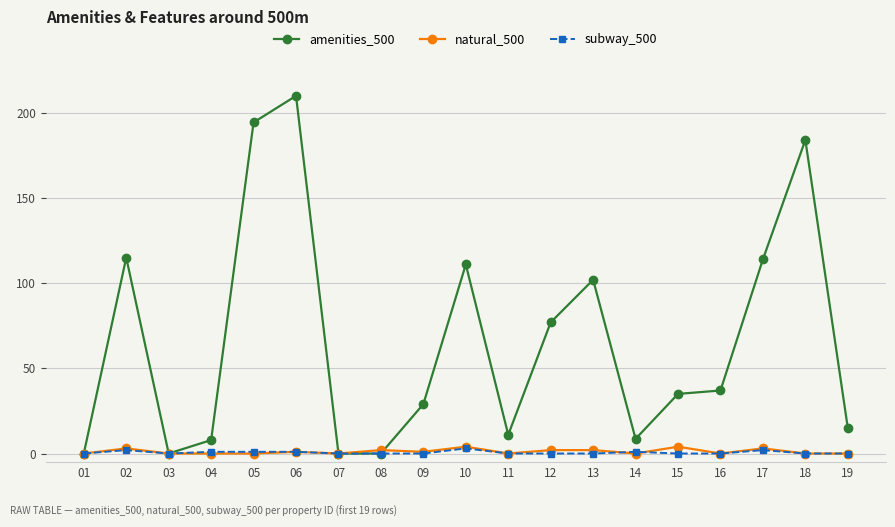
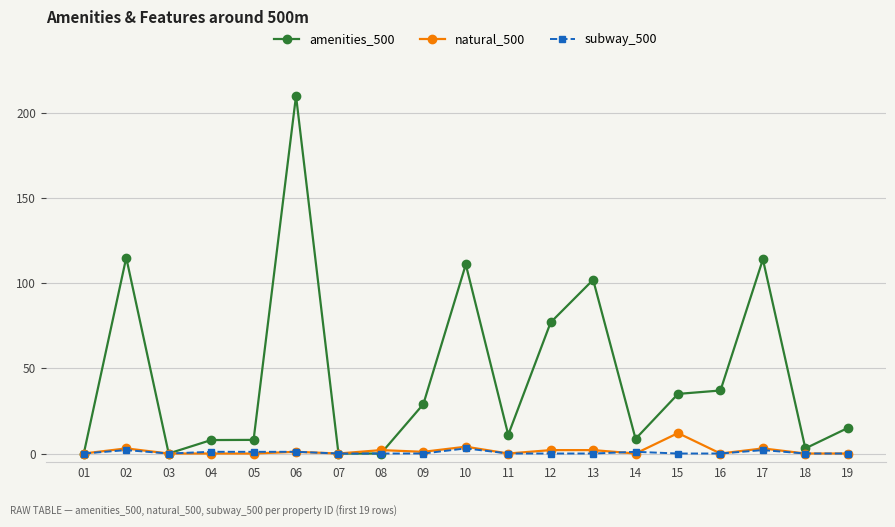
  {
    "amenities_500": {
      "02": 115,
      "04": 8,
-     "05": 194,
+     "05": 8,
      "06": 210,
      "09": 29,
      "10": 111,
      "11": 11,
      "12": 77,
      "13": 102,
      "14": 9,
      "15": 35,
      "16": 37,
      "17": 114,
-     "18": 184,
+     "18": 3,
      "19": 15
    },
    "natural_500": {
      "08": 2,
      "12": 2,
      "13": 2,
-     "15": 4
+     "15": 12
    },
    "subway_500": {
      "12": 0,
      "13": 0,
      "15": 0
    }
  }
